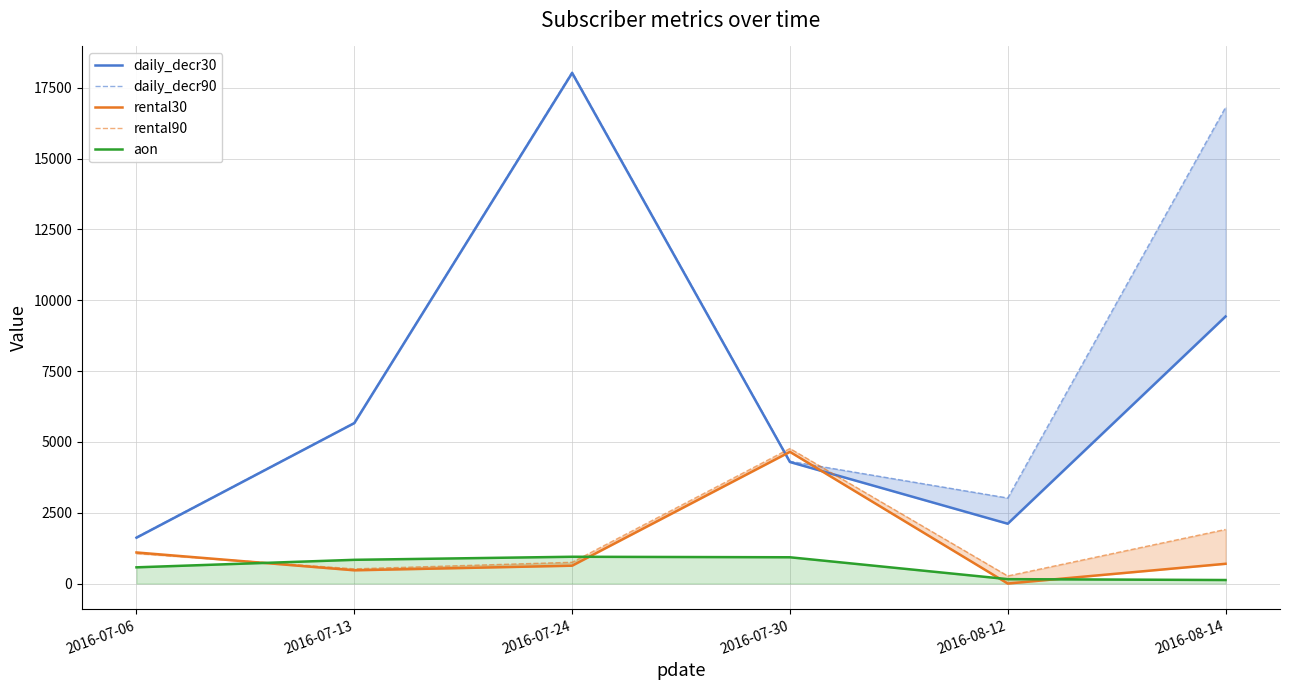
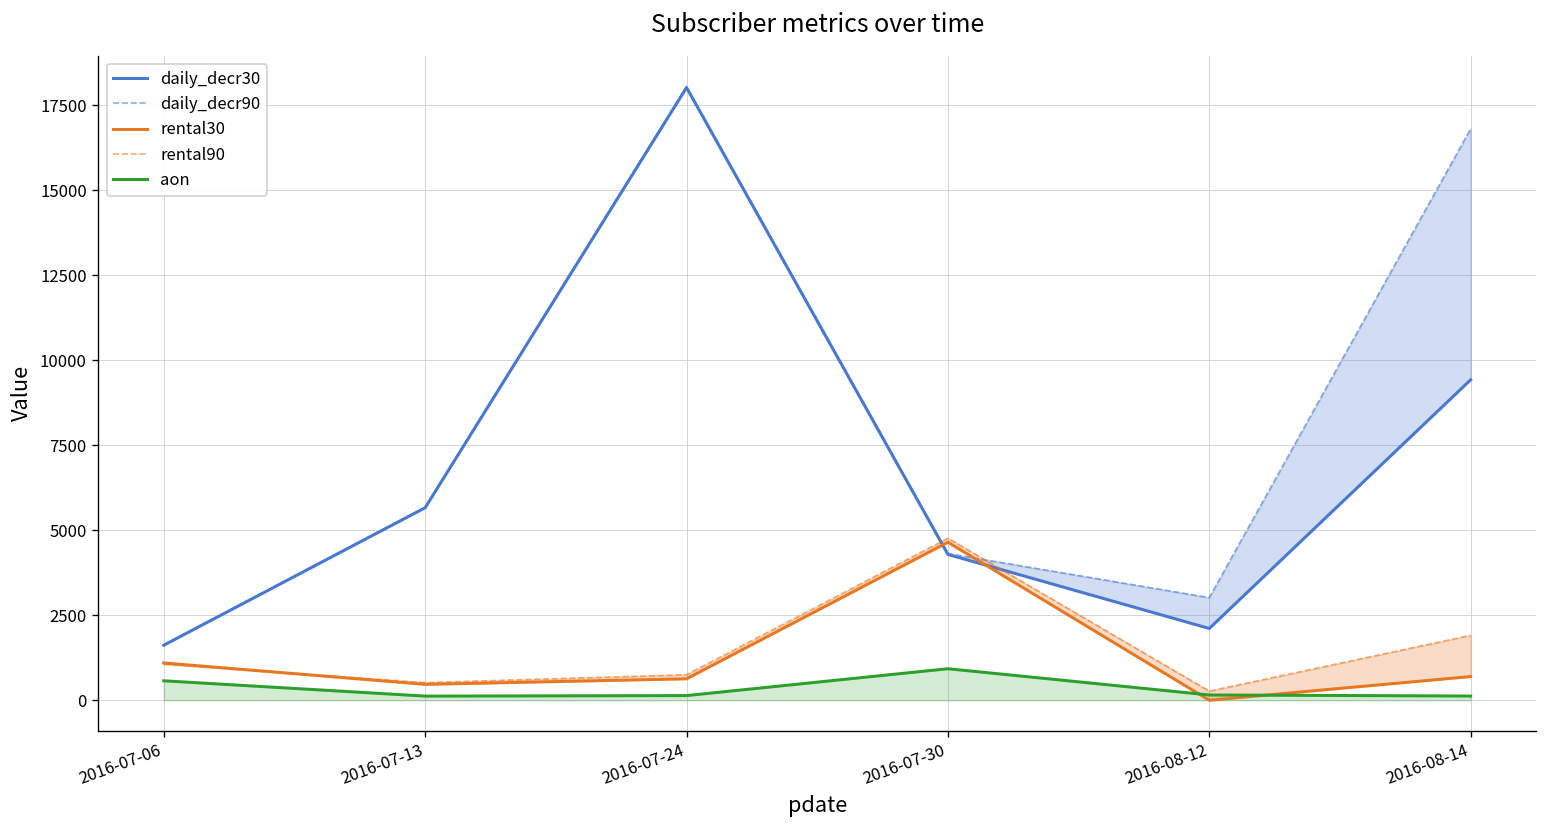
  {
    "aon": {
      "2016-07-06": 600,
-     "2016-07-13": 800,
-     "2016-07-24": 900,
+     "2016-07-13": 100,
+     "2016-07-24": 100,
      "2016-07-30": 900,
      "2016-08-12": 200,
      "2016-08-14": 100
    }
  }
